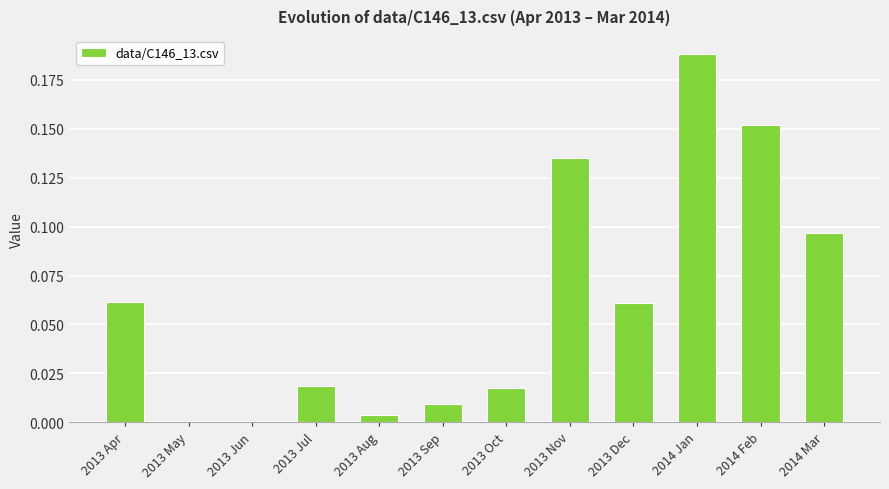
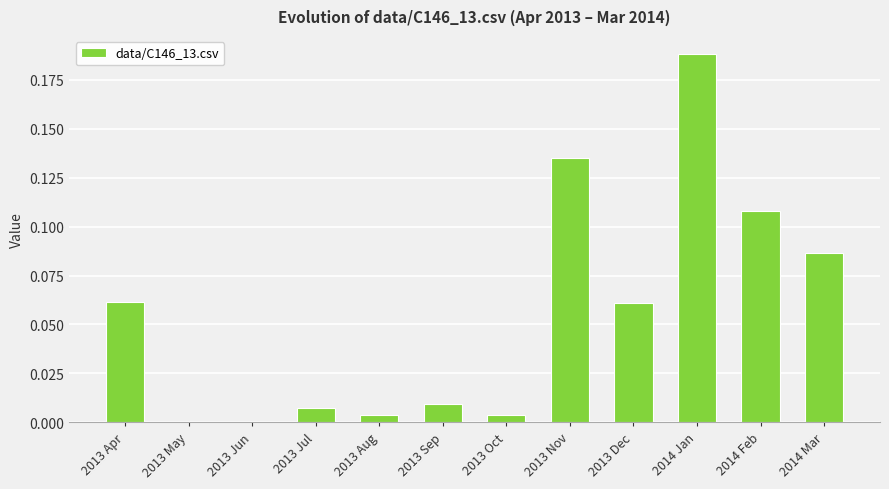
  {
    "2013 Apr": 0.061,
    "2013 May": 0.000,
    "2013 Jun": 0.000,
-   "2013 Jul": 0.019,
+   "2013 Jul": 0.008,
    "2013 Aug": 0.004,
    "2013 Sep": 0.009,
-   "2013 Oct": 0.018,
+   "2013 Oct": 0.004,
    "2013 Nov": 0.135,
    "2013 Dec": 0.061,
    "2014 Jan": 0.188,
-   "2014 Feb": 0.152,
-   "2014 Mar": 0.097
+   "2014 Feb": 0.108,
+   "2014 Mar": 0.087
  }
